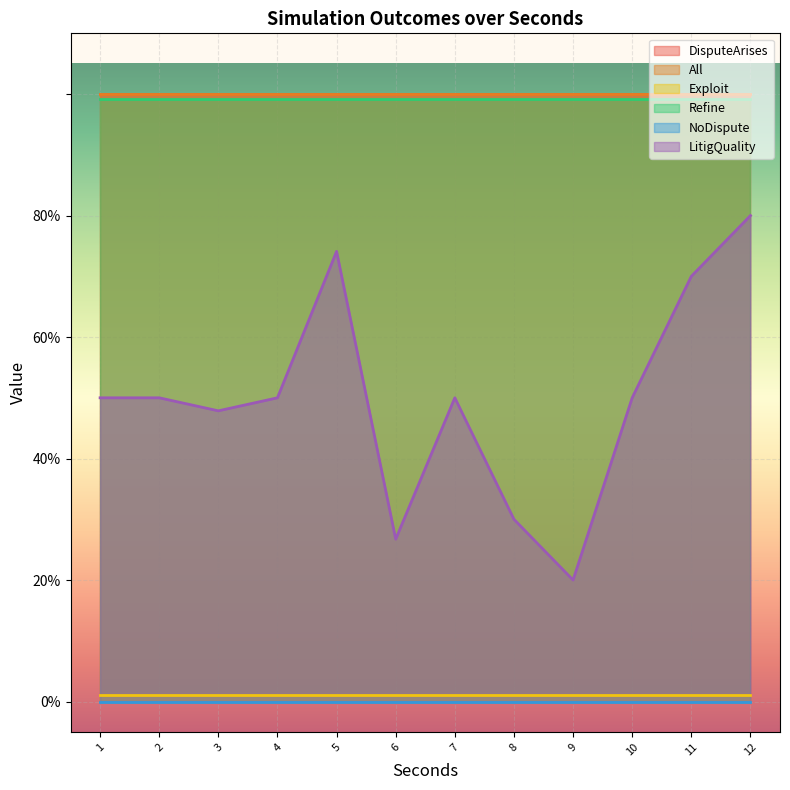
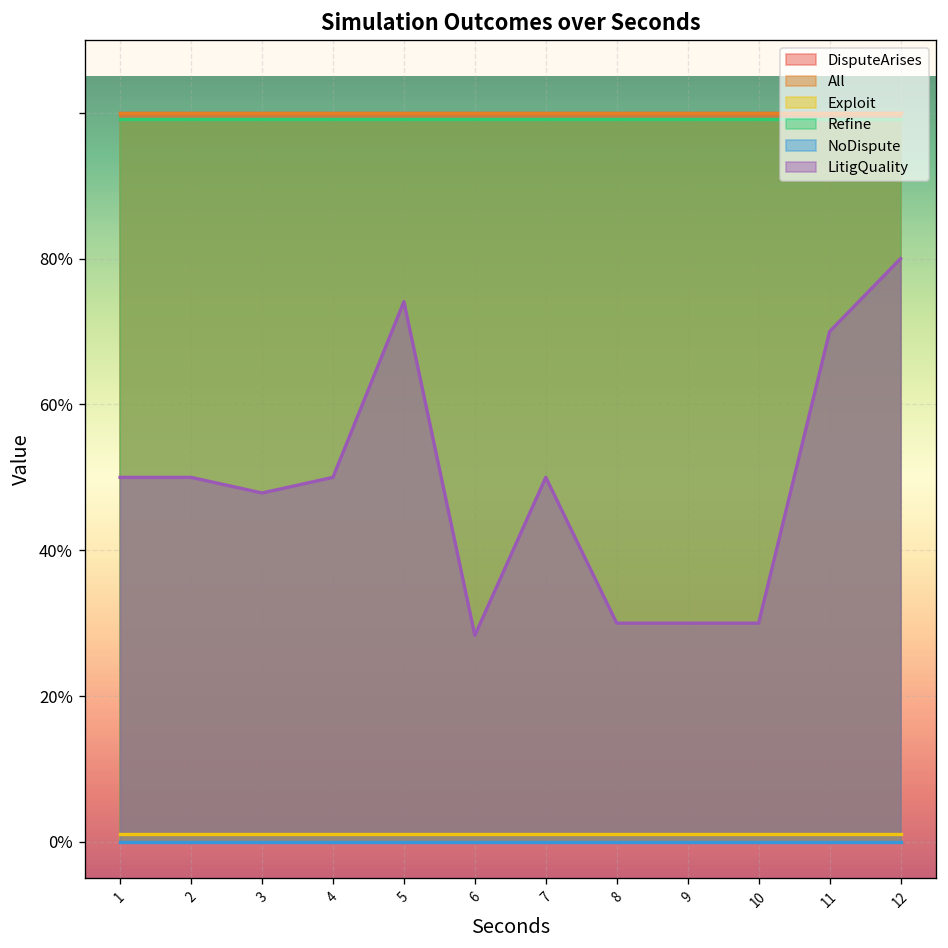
  {
    "Refine": {
      "1": "99%",
      "2": "99%",
      "3": "99%",
      "4": "99%",
      "5": "99%",
      "6": "99%",
      "7": "99%",
      "8": "99%",
      "9": "99%",
      "10": "99%"
    },
    "NoDispute": {
      "1": "0%",
      "2": "0%",
      "3": "0%",
      "4": "0%",
      "5": "0%",
      "6": "0%",
      "7": "0%",
      "8": "0%",
      "9": "0%",
      "10": "0%",
      "11": "0%",
      "12": "0%"
    },
    "LitigQuality": {
      "1": "50%",
      "2": "50%",
      "3": "48%",
      "4": "50%",
      "5": "74%",
-     "6": "27%",
+     "6": "28%",
      "7": "50%",
      "8": "30%",
-     "9": "20%",
-     "10": "50%",
+     "9": "30%",
+     "10": "30%",
      "11": "70%",
      "12": "80%"
    }
  }
